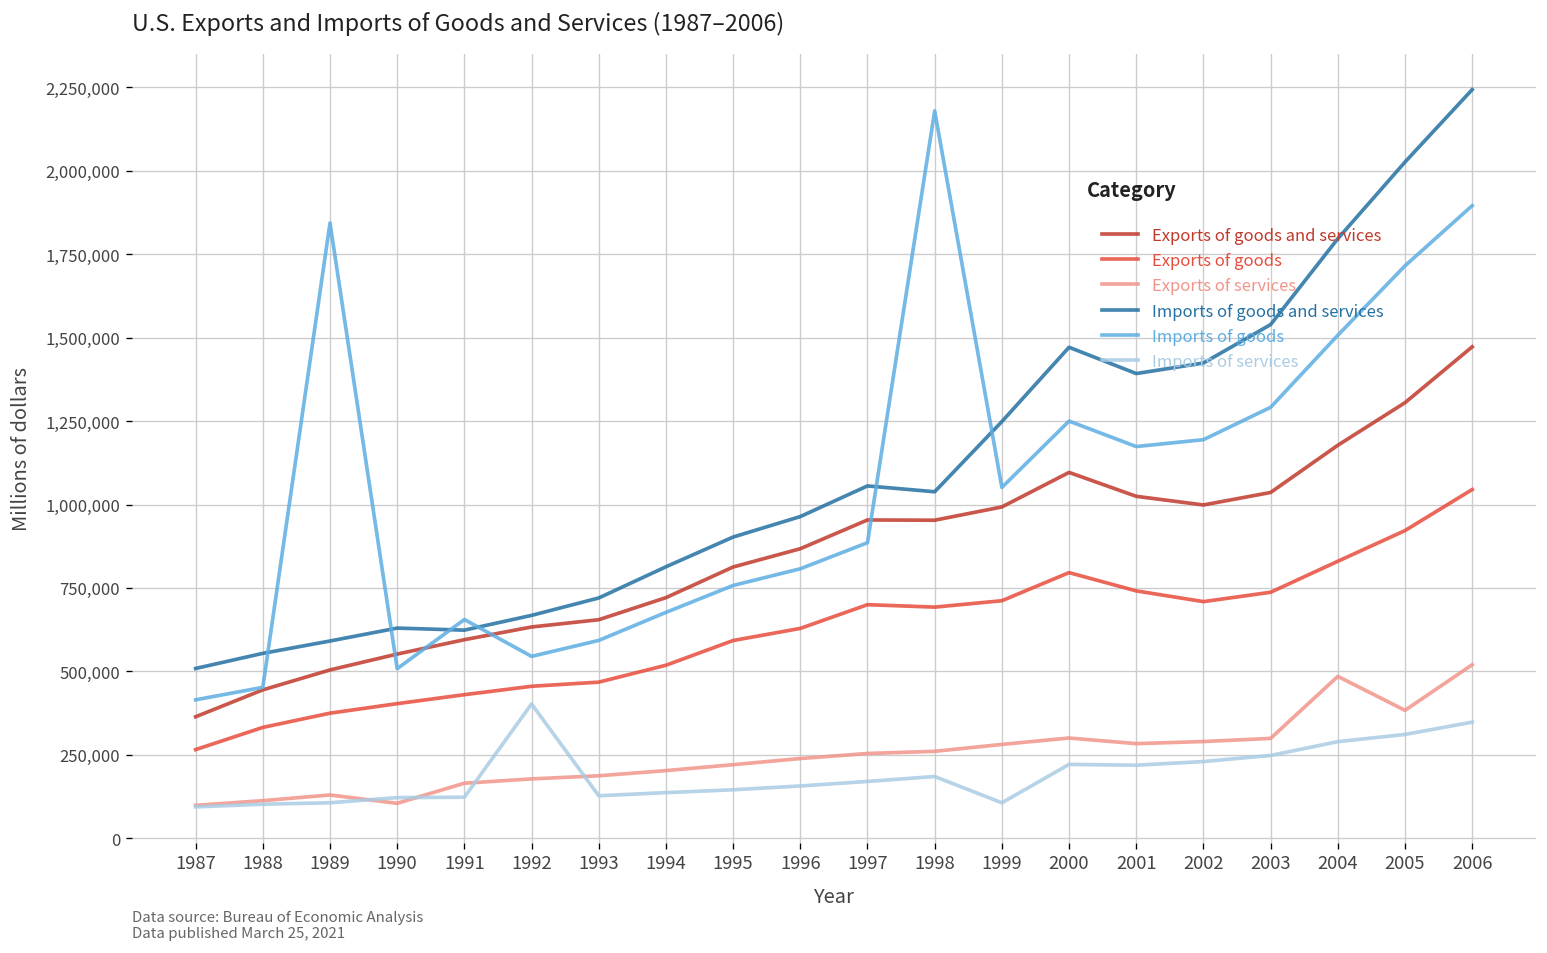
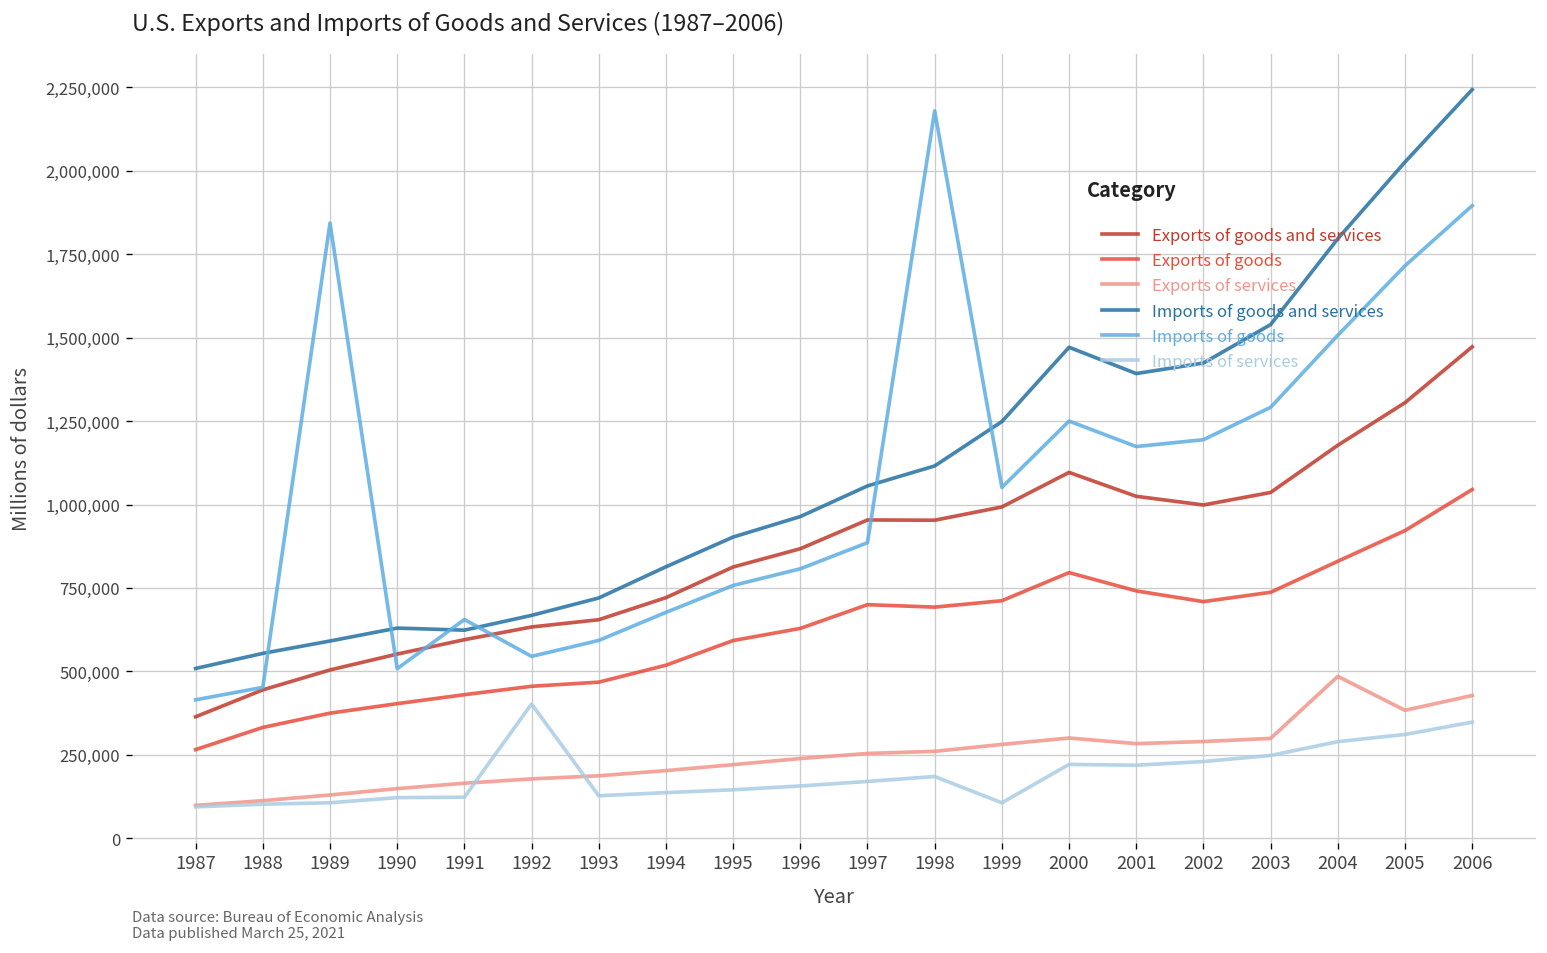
  {
    "Exports of services": {
      "1988": "110,000",
      "1989": "130,000",
-     "1990": "100,000",
+     "1990": "150,000",
      "1991": "160,000",
      "1992": "180,000",
      "1993": "190,000",
      "1994": "200,000",
      "1995": "220,000",
      "1996": "240,000",
      "1997": "250,000",
      "1998": "260,000",
      "1999": "280,000",
      "2000": "300,000",
      "2001": "280,000",
      "2002": "290,000",
      "2003": "300,000",
      "2004": "480,000",
      "2005": "380,000",
-     "2006": "520,000"
+     "2006": "430,000"
    },
    "Imports of goods and services": {
      "1987": "510,000",
      "1988": "550,000",
      "1989": "590,000",
      "1990": "630,000",
      "1991": "620,000",
      "1992": "670,000",
      "1993": "720,000",
      "1994": "810,000",
      "1995": "900,000",
      "1996": "960,000",
      "1997": "1,060,000",
-     "1998": "1,040,000",
+     "1998": "1,120,000",
      "1999": "1,250,000",
      "2000": "1,470,000",
      "2001": "1,390,000",
      "2002": "1,420,000",
      "2003": "1,540,000",
      "2004": "1,800,000",
      "2005": "2,030,000",
      "2006": "2,240,000"
    },
    "Imports of goods": {
      "1987": "410,000",
      "1989": "1,840,000",
      "1990": "510,000",
      "1991": "660,000",
      "1992": "540,000",
      "1993": "590,000",
      "1994": "680,000",
      "1995": "760,000",
      "1996": "810,000",
      "1997": "890,000",
      "1998": "2,180,000",
      "1999": "1,050,000",
      "2000": "1,250,000",
      "2001": "1,170,000",
      "2002": "1,190,000",
      "2003": "1,290,000",
      "2004": "1,510,000",
      "2005": "1,720,000",
      "2006": "1,900,000"
    },
    "Imports of services": {
      "1988": "100,000",
      "1989": "110,000",
      "1990": "120,000",
      "1991": "120,000",
      "1992": "400,000",
      "1993": "130,000",
      "1994": "140,000",
      "1995": "150,000",
      "1996": "160,000",
      "1997": "170,000",
      "1998": "180,000",
      "1999": "110,000",
      "2000": "220,000",
      "2001": "220,000",
      "2002": "230,000",
      "2003": "250,000",
      "2004": "290,000",
      "2005": "310,000",
      "2006": "350,000"
    }
  }
